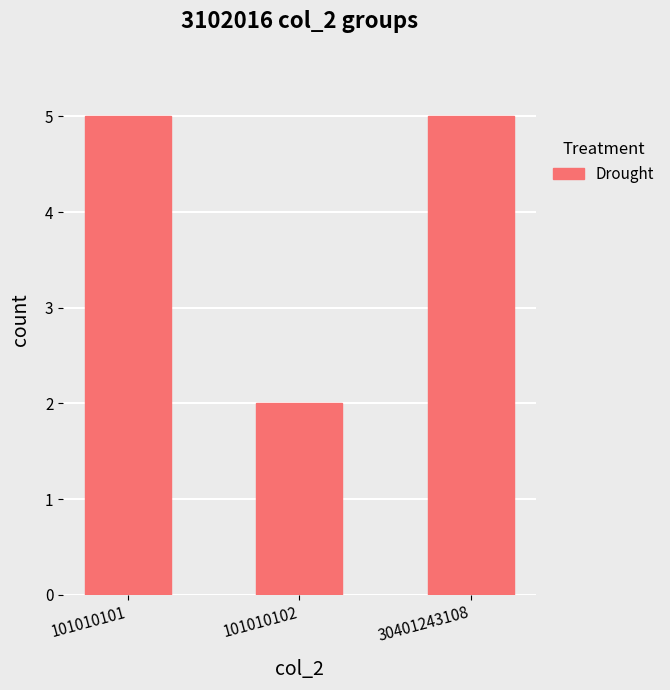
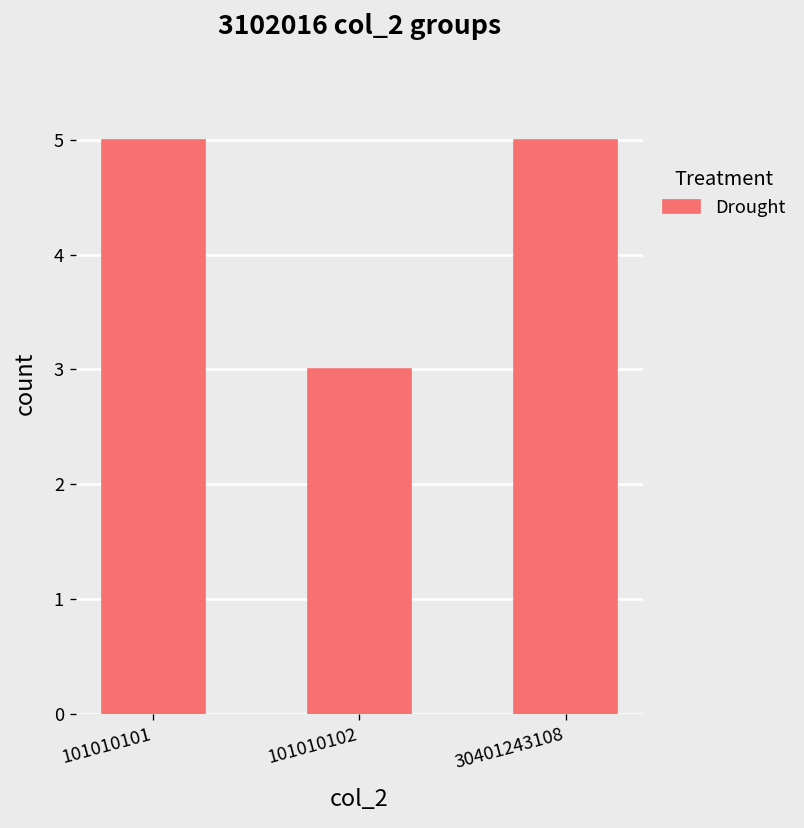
  {
    "101010101": 5,
-   "101010102": 2,
+   "101010102": 3,
    "30401243108": 5
  }
